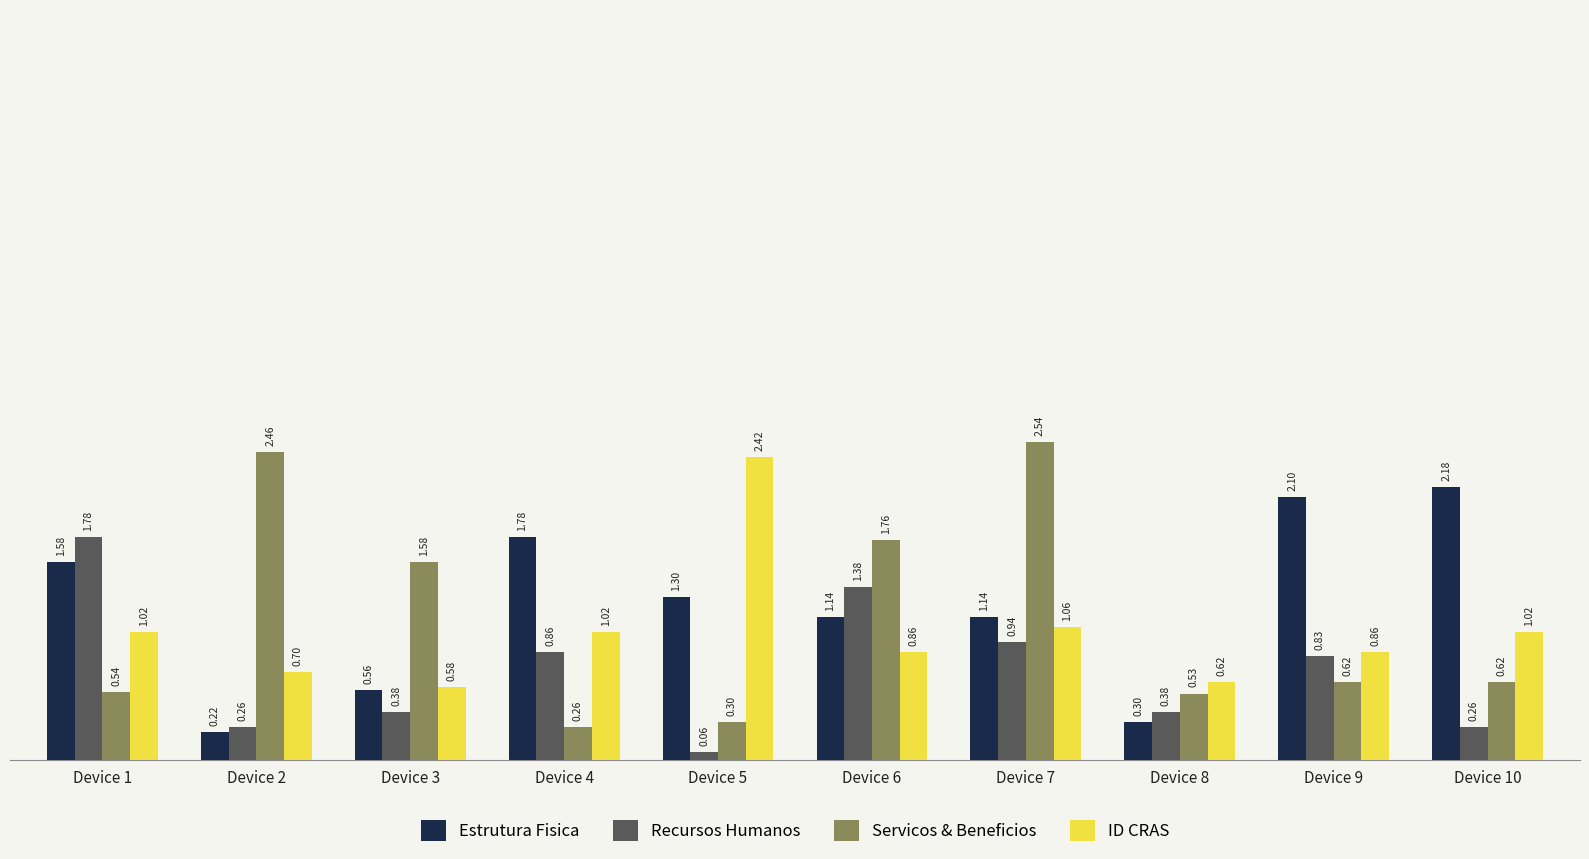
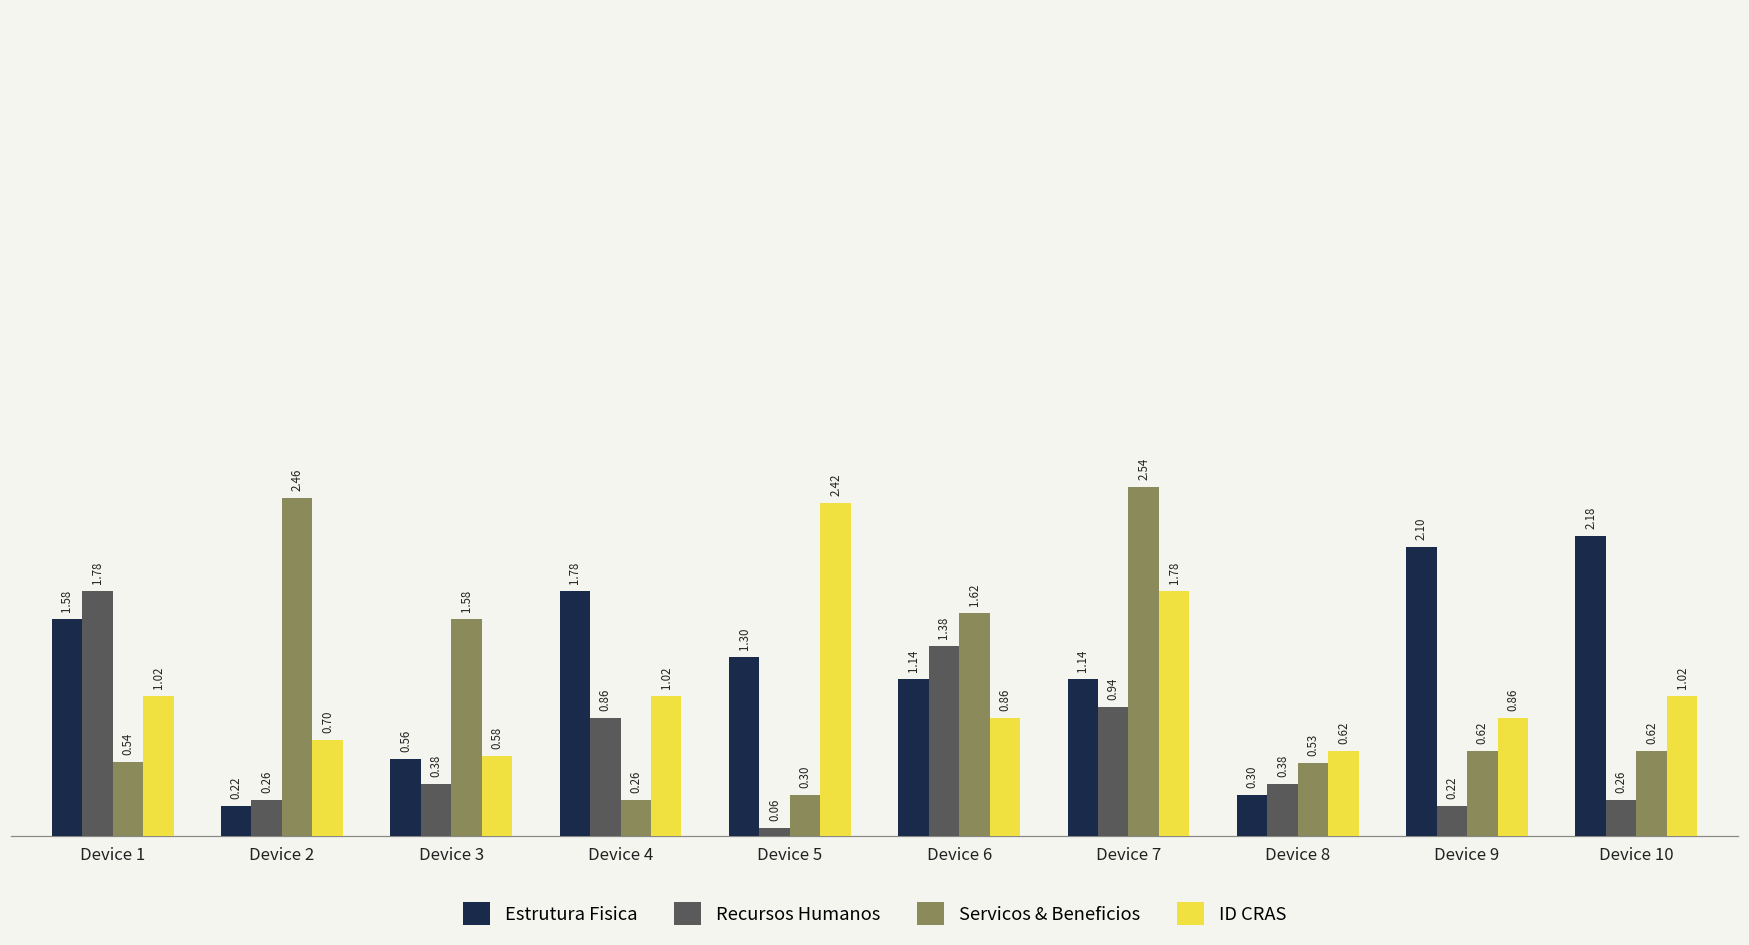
  {
    "Estrutura Fisica": {
      "Device 1": 1.58,
      "Device 2": 0.22,
      "Device 3": 0.56,
      "Device 4": 1.78,
      "Device 5": 1.30,
      "Device 6": 1.14,
      "Device 7": 1.14,
      "Device 8": 0.30,
      "Device 9": 2.10,
      "Device 10": 2.18
    },
    "Recursos Humanos": {
      "Device 1": 1.78,
      "Device 2": 0.26,
      "Device 3": 0.38,
      "Device 4": 0.86,
      "Device 5": 0.06,
      "Device 6": 1.38,
      "Device 7": 0.94,
      "Device 8": 0.38,
-     "Device 9": 0.83,
+     "Device 9": 0.22,
      "Device 10": 0.26
    },
    "Servicos & Beneficios": {
      "Device 1": 0.54,
      "Device 2": 2.46,
      "Device 3": 1.58,
      "Device 4": 0.26,
      "Device 5": 0.30,
-     "Device 6": 1.76,
+     "Device 6": 1.62,
      "Device 7": 2.54,
      "Device 8": 0.53,
      "Device 9": 0.62,
      "Device 10": 0.62
    },
    "ID CRAS": {
      "Device 1": 1.02,
      "Device 2": 0.70,
      "Device 3": 0.58,
      "Device 4": 1.02,
      "Device 5": 2.42,
      "Device 6": 0.86,
-     "Device 7": 1.06,
+     "Device 7": 1.78,
      "Device 8": 0.62,
      "Device 9": 0.86,
      "Device 10": 1.02
    }
  }
